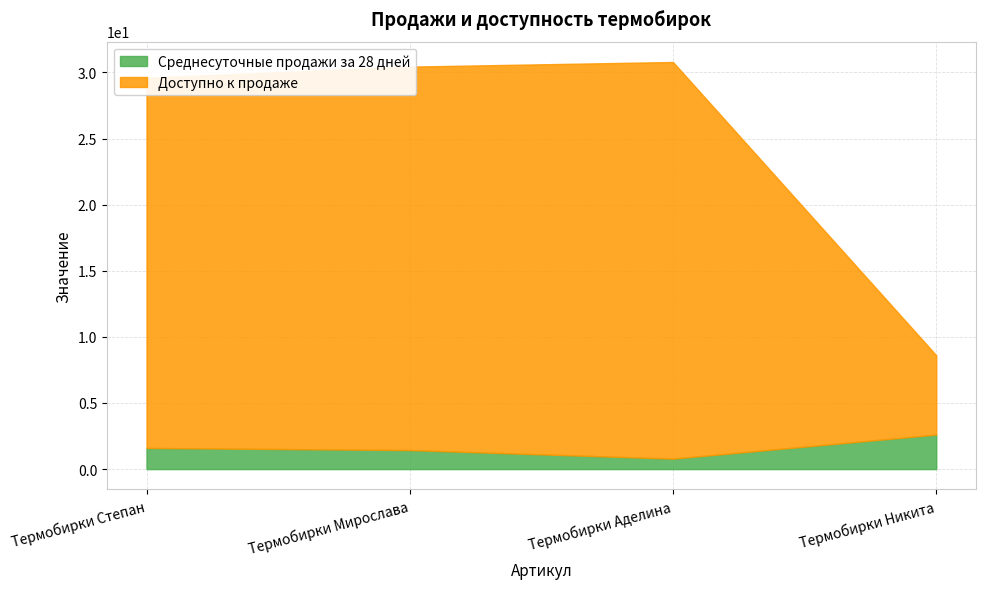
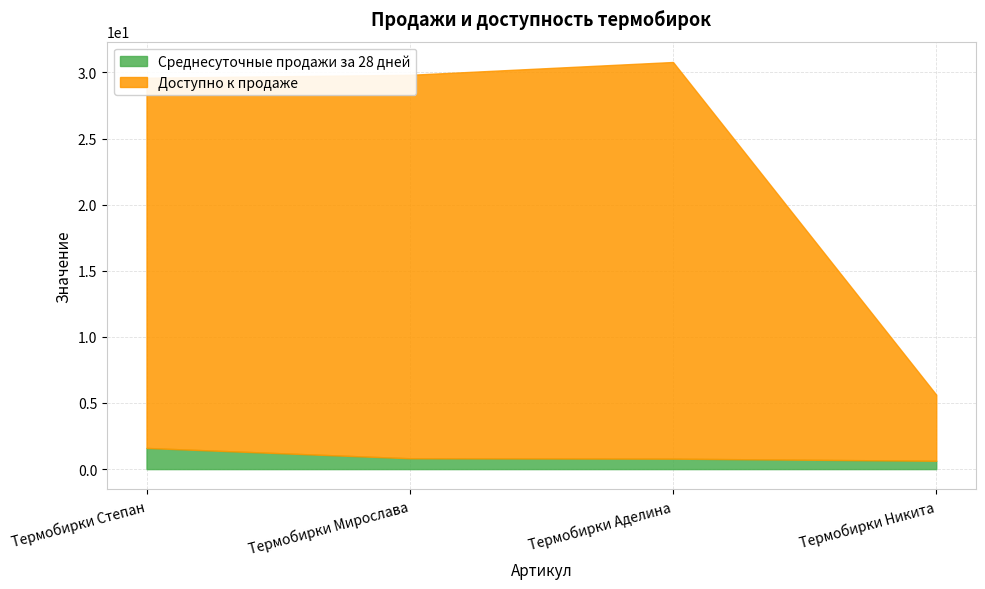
  {
    "Среднесуточные продажи за 28 дней": {
      "Термобирки Степан": 1.6,
-     "Термобирки Мирослава": 1.4,
+     "Термобирки Мирослава": 0.8,
      "Термобирки Аделина": 0.8,
-     "Термобирки Никита": 2.6
+     "Термобирки Никита": 0.6
    },
    "Доступно к продаже": {
      "Термобирки Аделина": 30,
-     "Термобирки Никита": 6
+     "Термобирки Никита": 5
    }
  }
